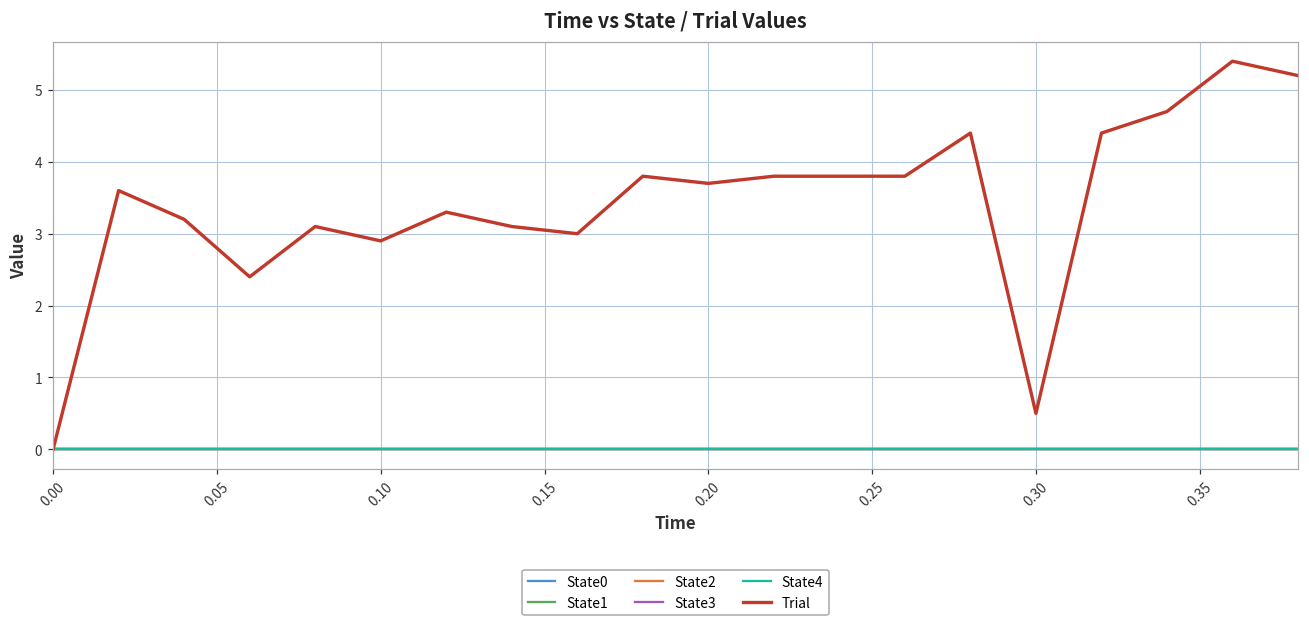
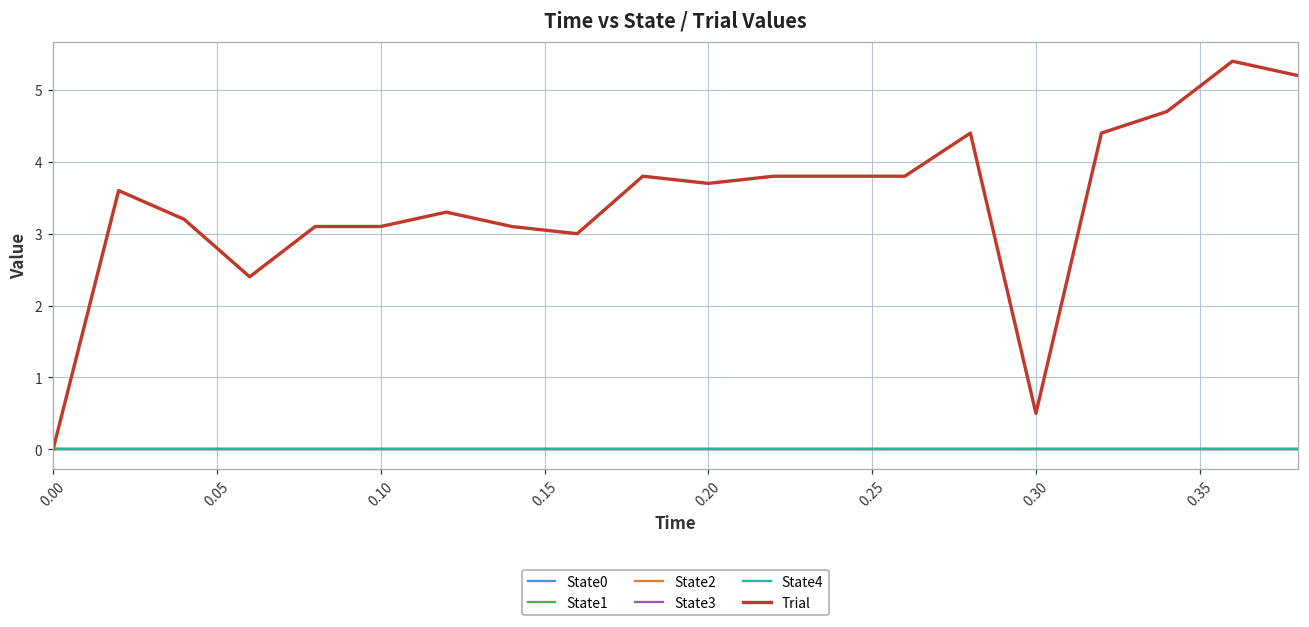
  {
    "State4": {
      "0.10": 0.0,
      "0.20": 0.0,
      "0.30": 0.0
    },
    "Trial": {
-     "0.10": 2.9,
+     "0.10": 3.1,
      "0.20": 3.7,
      "0.30": 0.5
    }
  }
